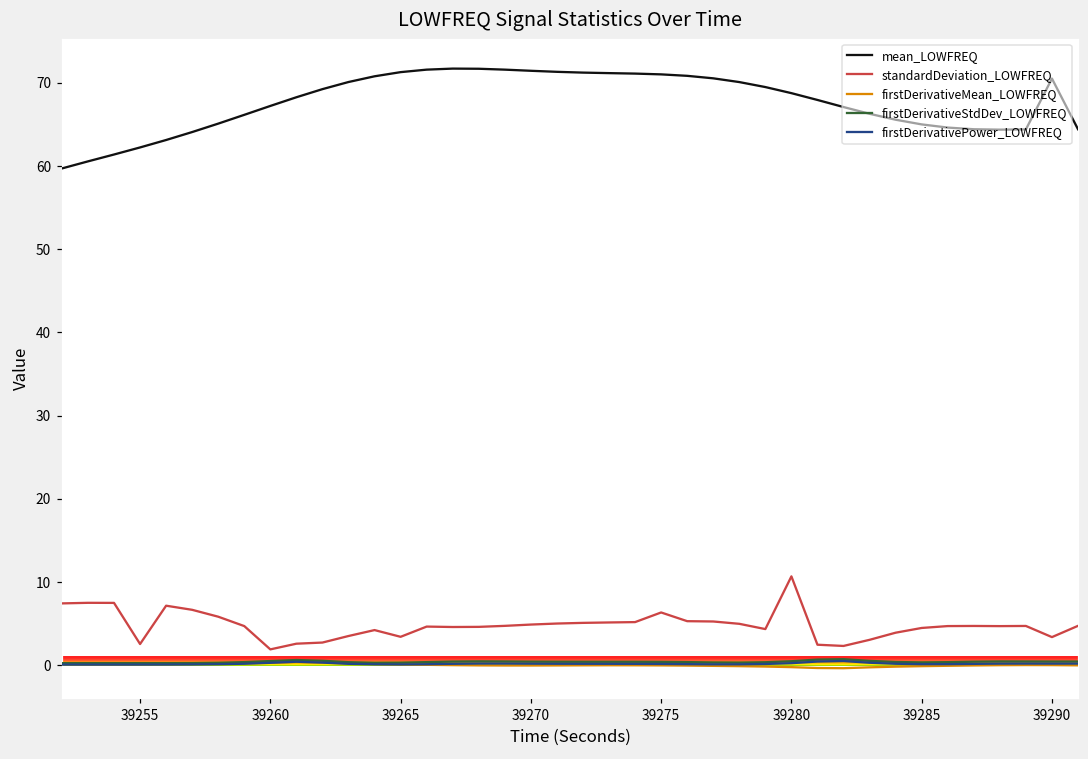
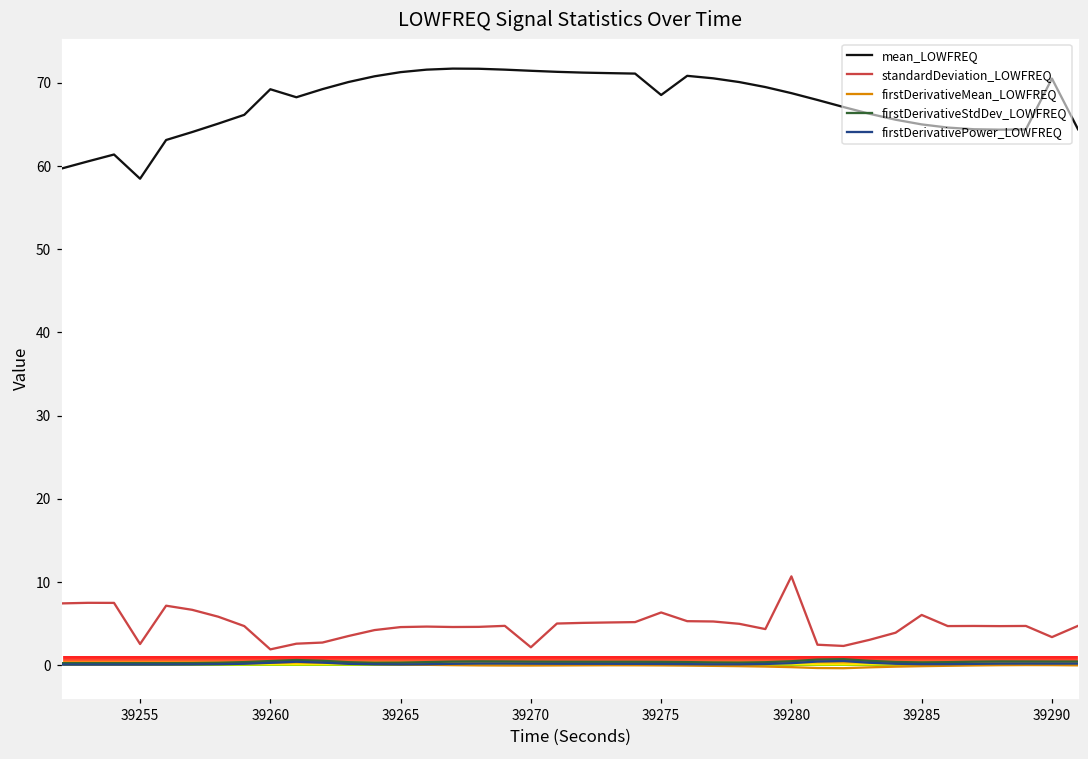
  {
    "mean_LOWFREQ": {
-     "39255": 62,
-     "39260": 67,
+     "39255": 58,
+     "39260": 69,
      "39265": 71,
      "39270": 71,
-     "39275": 71,
+     "39275": 69,
      "39280": 69
    },
    "standardDeviation_LOWFREQ": {
      "39255": 3,
      "39260": 2,
-     "39265": 3,
-     "39270": 5,
+     "39265": 5,
+     "39270": 2,
      "39275": 6,
      "39280": 11,
-     "39285": 4,
+     "39285": 6,
      "39290": 3
    },
    "firstDerivativeMean_LOWFREQ": {
      "39280": 0
    }
  }
